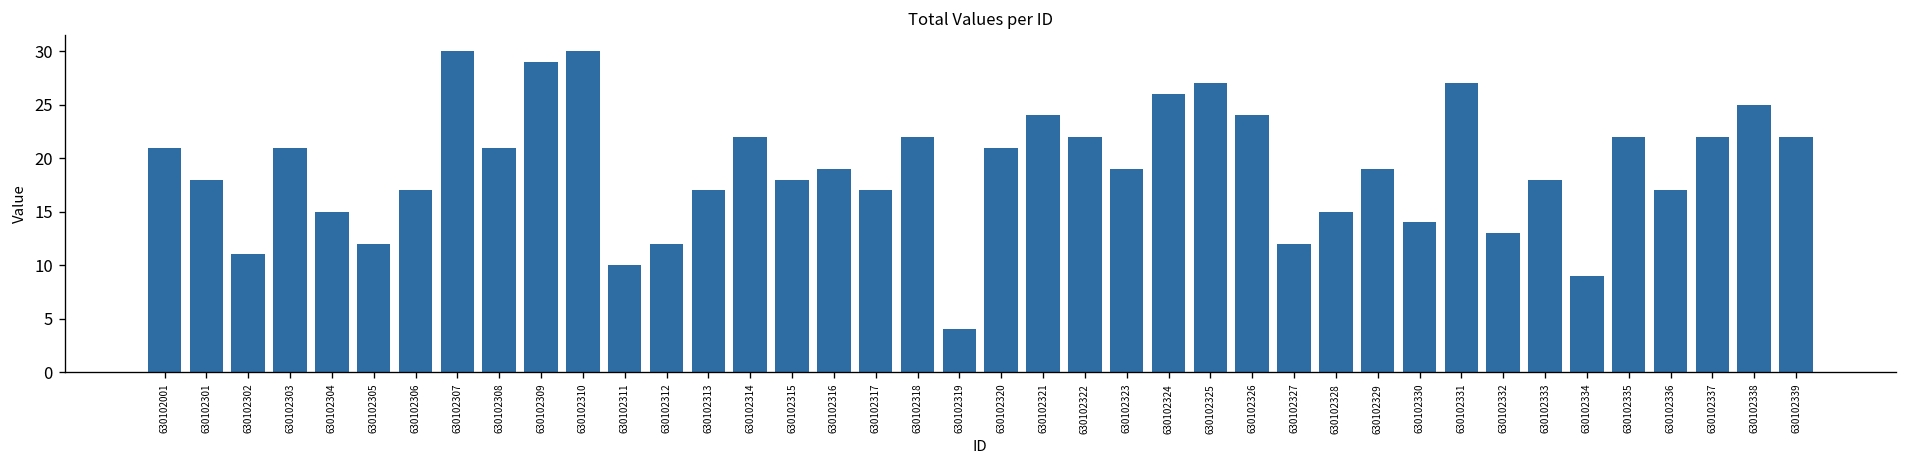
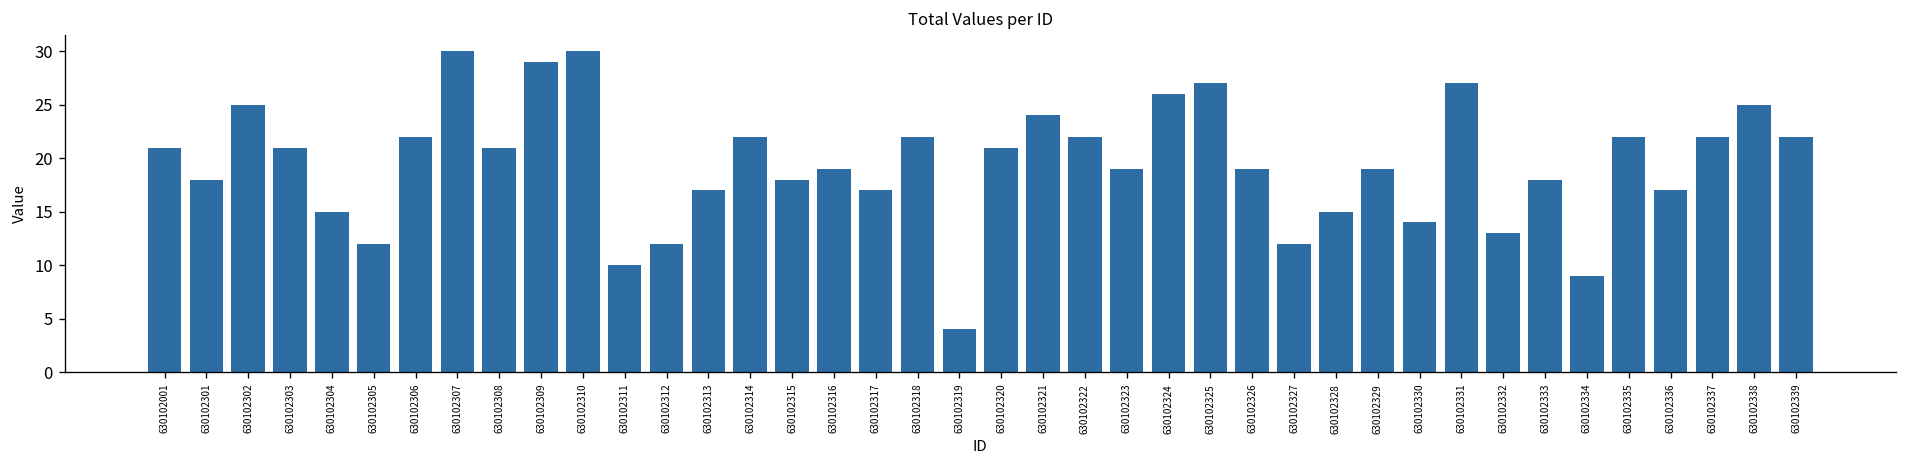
  {
    "630102001": 21,
    "630102301": 18,
-   "630102302": 11,
+   "630102302": 25,
    "630102303": 21,
    "630102304": 15,
    "630102305": 12,
-   "630102306": 17,
+   "630102306": 22,
    "630102307": 30,
    "630102308": 21,
    "630102309": 29,
    "630102310": 30,
    "630102311": 10,
    "630102312": 12,
    "630102313": 17,
    "630102314": 22,
    "630102315": 18,
    "630102316": 19,
    "630102317": 17,
    "630102318": 22,
    "630102319": 4,
    "630102320": 21,
    "630102321": 24,
    "630102322": 22,
    "630102323": 19,
    "630102324": 26,
    "630102325": 27,
-   "630102326": 24,
+   "630102326": 19,
    "630102327": 12,
    "630102328": 15,
    "630102329": 19,
    "630102330": 14,
    "630102331": 27,
    "630102332": 13,
    "630102333": 18,
    "630102334": 9,
    "630102335": 22,
    "630102336": 17,
    "630102337": 22,
    "630102338": 25,
    "630102339": 22
  }
